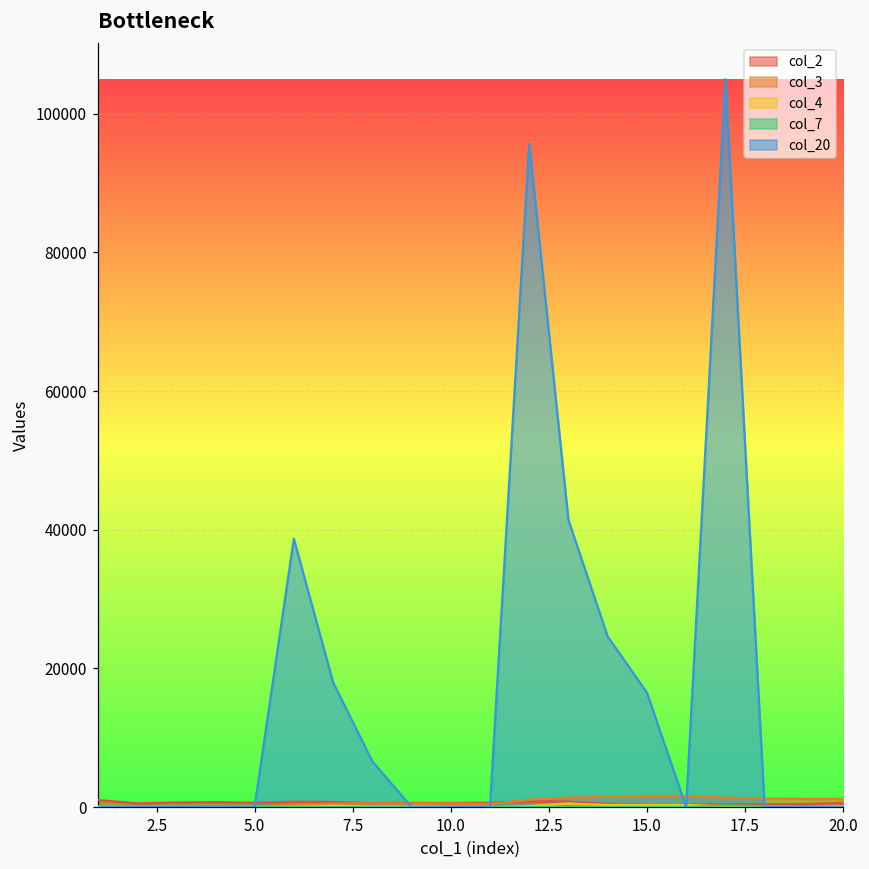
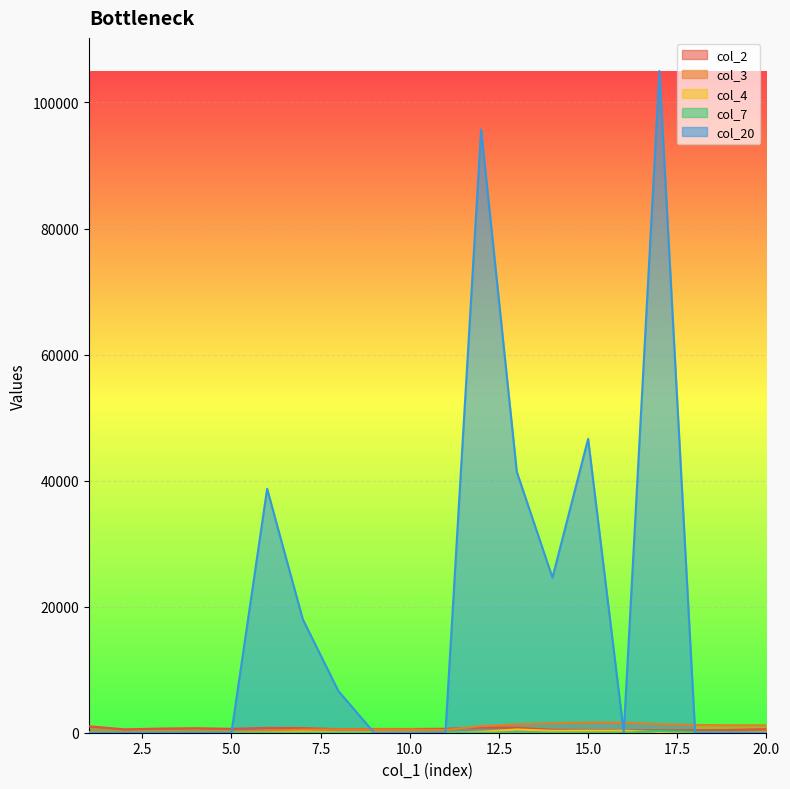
  {
    "col_20": {
-     "15.0": 17000
+     "15.0": 47000
    }
  }
